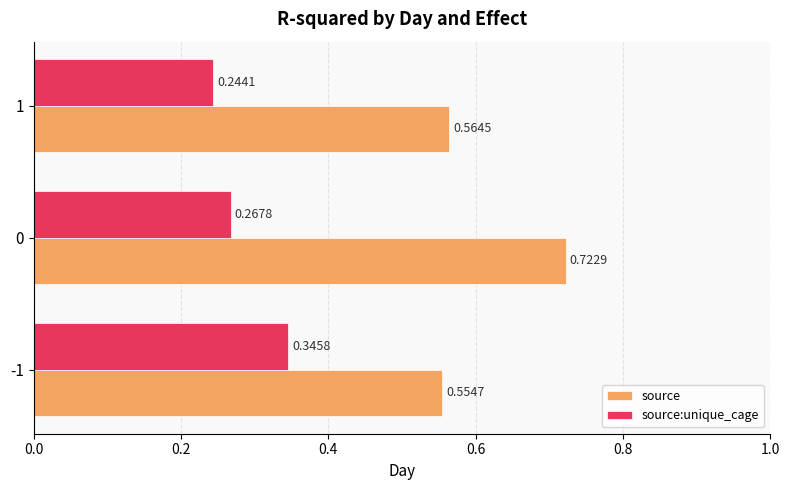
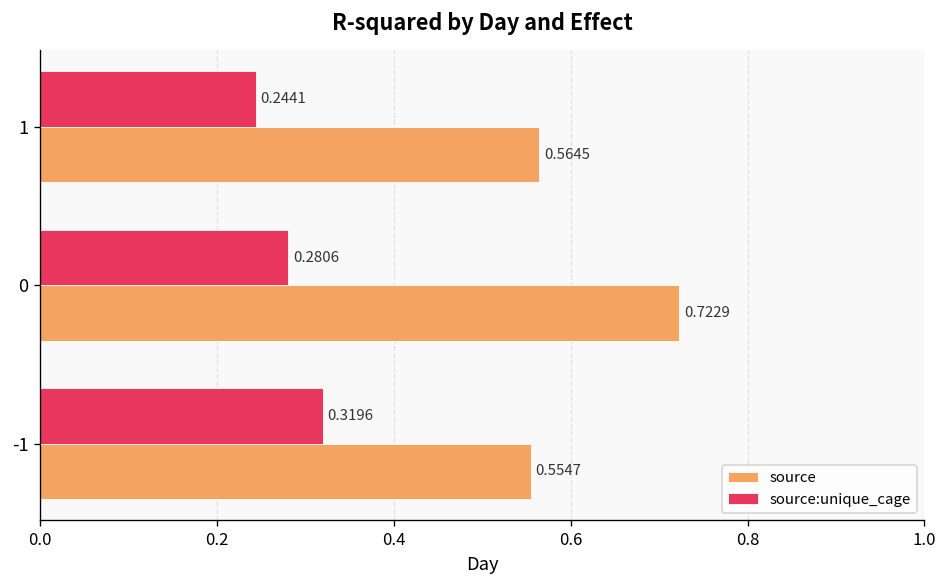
  {
    "source": {
      "1": 0.5645,
      "0": 0.7229,
      "-1": 0.5547
    },
    "source:unique_cage": {
      "1": 0.2441,
-     "0": 0.2678,
-     "-1": 0.3458
+     "0": 0.2806,
+     "-1": 0.3196
    }
  }
